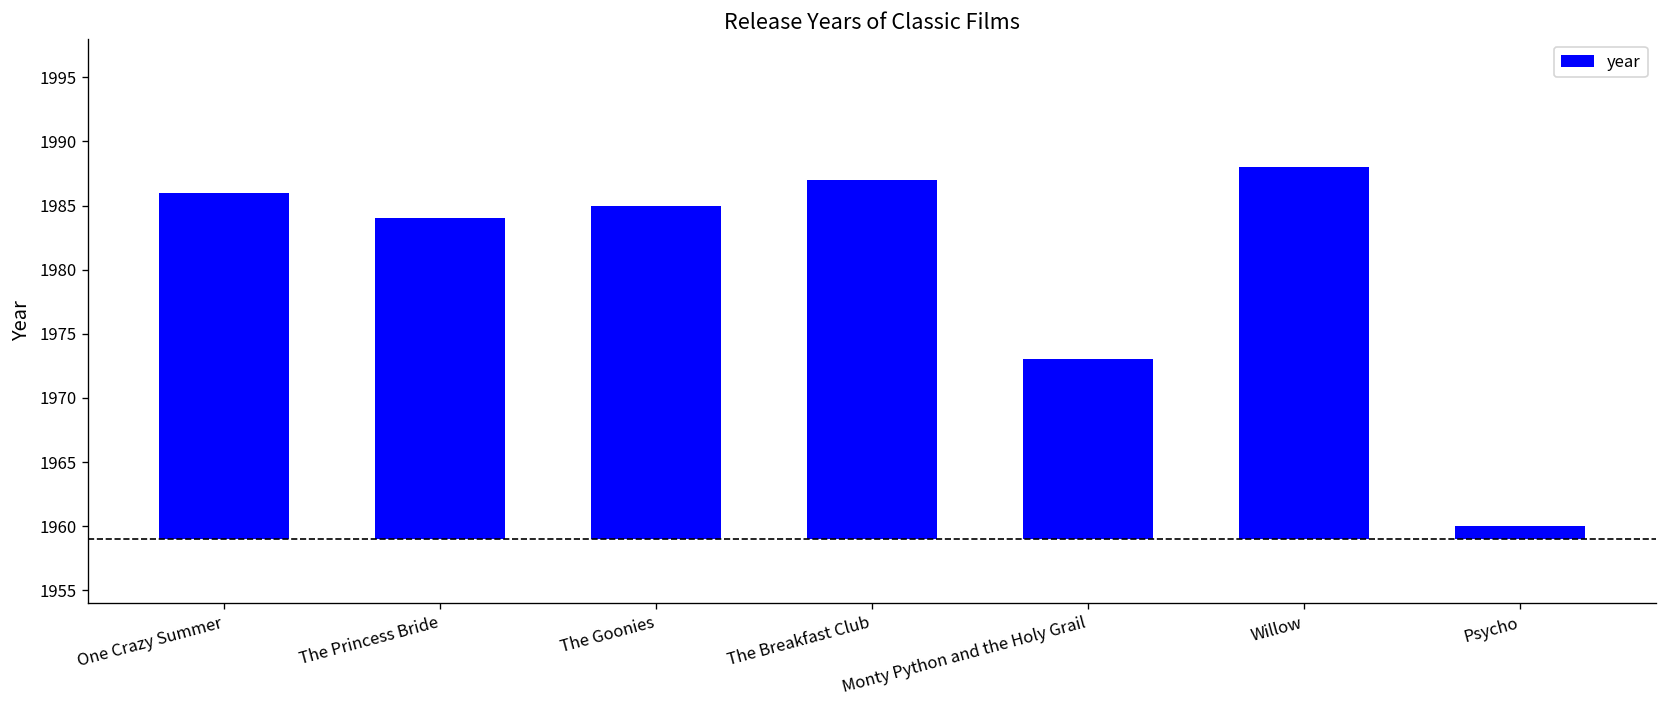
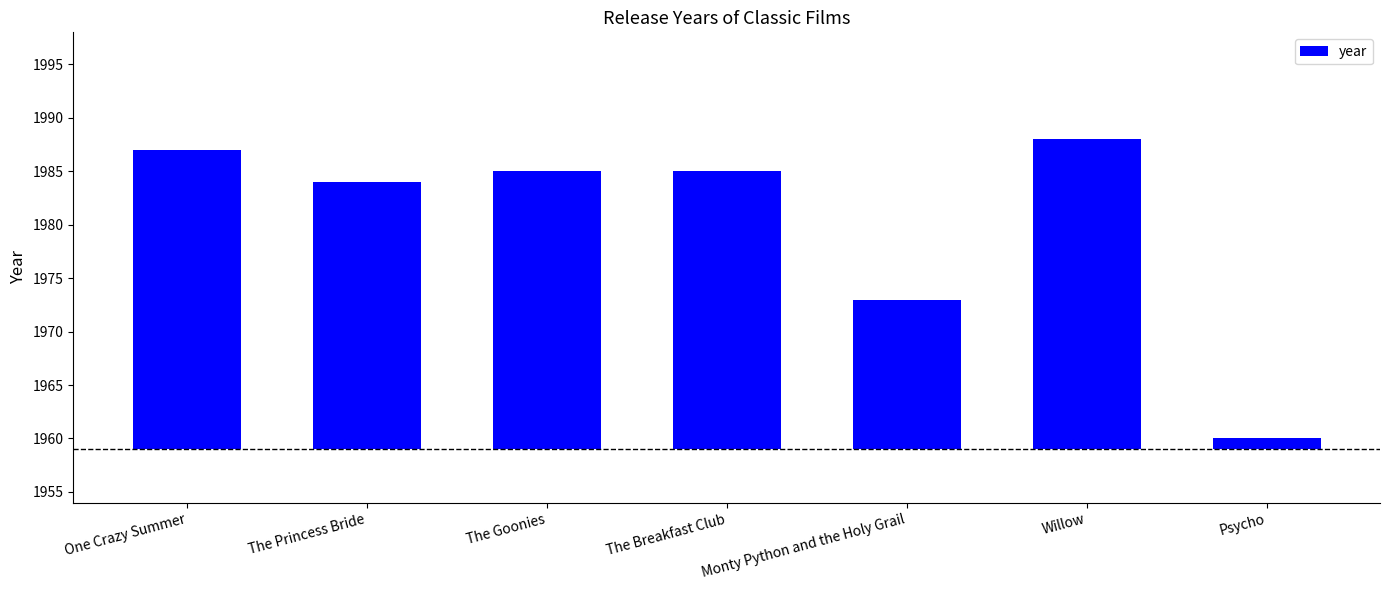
  {
-   "One Crazy Summer": 1986,
+   "One Crazy Summer": 1987,
    "The Princess Bride": 1984,
    "The Goonies": 1985,
-   "The Breakfast Club": 1987,
+   "The Breakfast Club": 1985,
    "Monty Python and the Holy Grail": 1973,
    "Willow": 1988,
    "Psycho": 1960
  }
